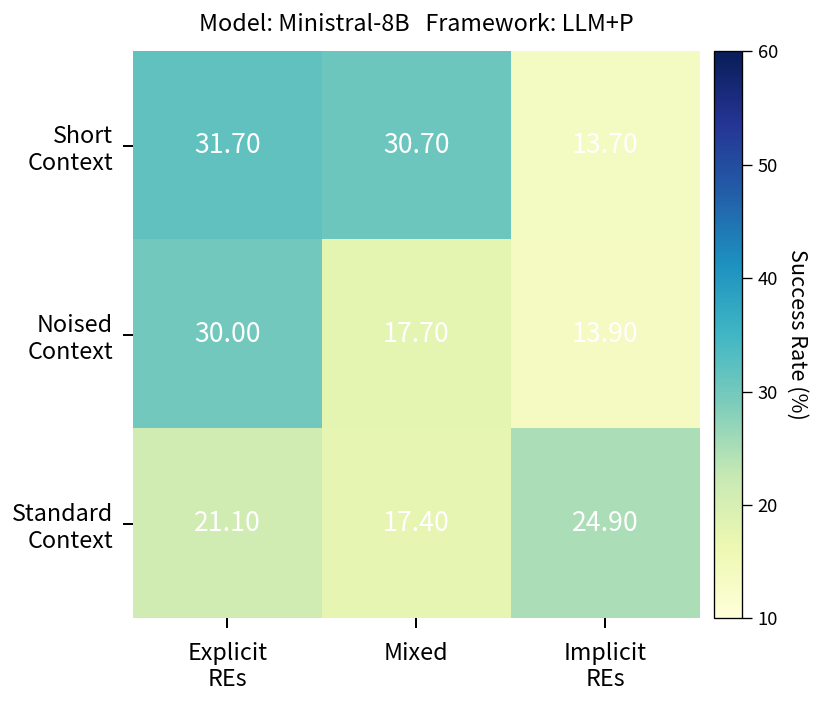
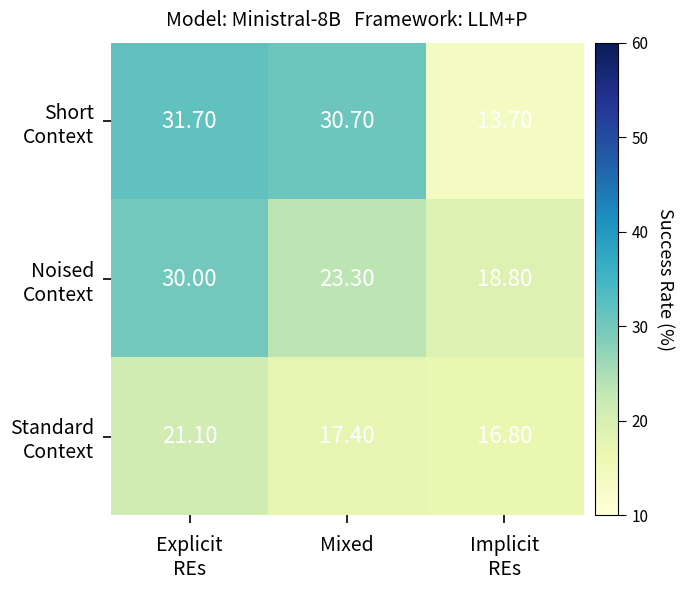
  {
    "Short Context": {
      "Explicit REs": 31.70,
      "Mixed": 30.70,
      "Implicit REs": 13.70
    },
    "Noised Context": {
      "Explicit REs": 30.00,
-     "Mixed": 17.70,
-     "Implicit REs": 13.90
+     "Mixed": 23.30,
+     "Implicit REs": 18.80
    },
    "Standard Context": {
      "Explicit REs": 21.10,
      "Mixed": 17.40,
-     "Implicit REs": 24.90
+     "Implicit REs": 16.80
    }
  }
